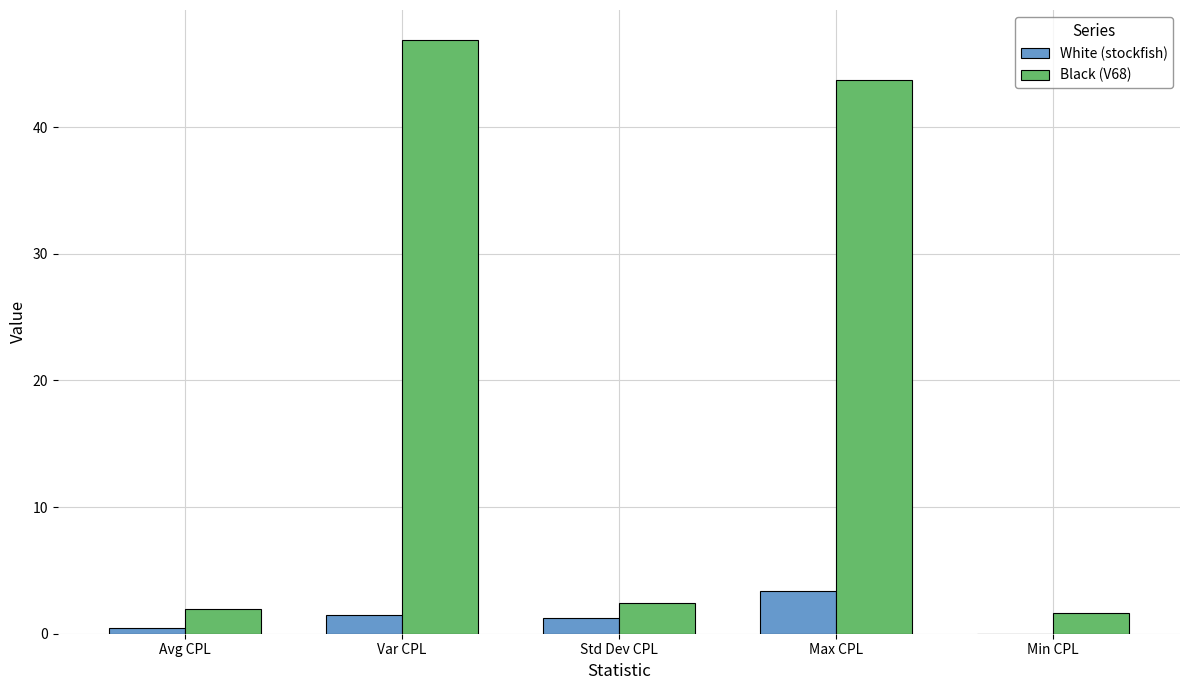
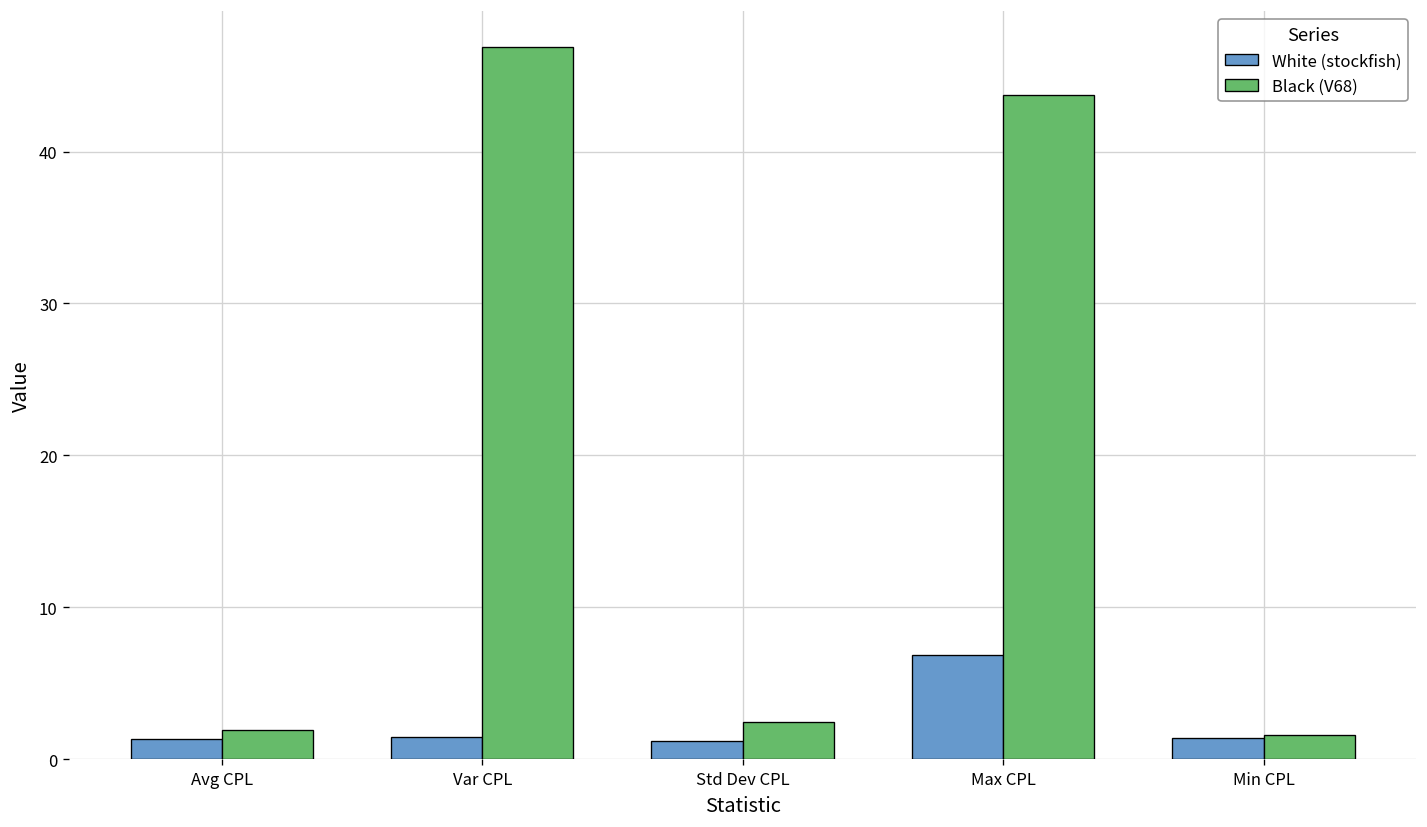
  {
    "White (stockfish)": {
-     "Avg CPL": 0.4,
+     "Avg CPL": 1.3,
      "Var CPL": 1.5,
      "Std Dev CPL": 1.2,
-     "Max CPL": 3.4,
-     "Min CPL": 0.0
+     "Max CPL": 6.9,
+     "Min CPL": 1.4
    },
    "Black (V68)": {
      "Avg CPL": 2.0,
      "Var CPL": 46.9,
      "Std Dev CPL": 2.4,
      "Max CPL": 43.7,
      "Min CPL": 1.6
    }
  }
